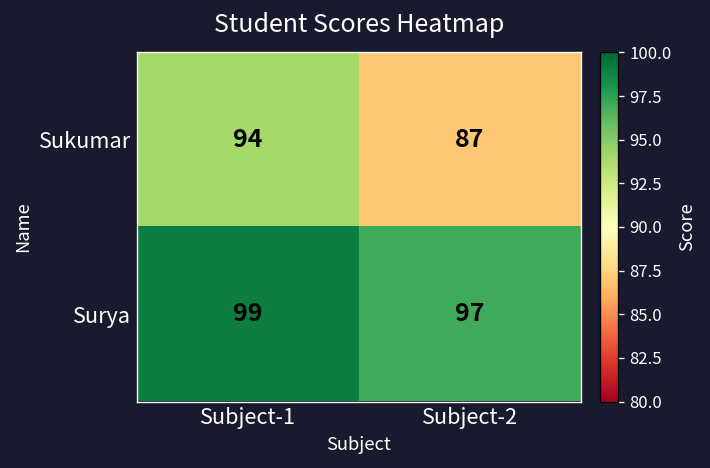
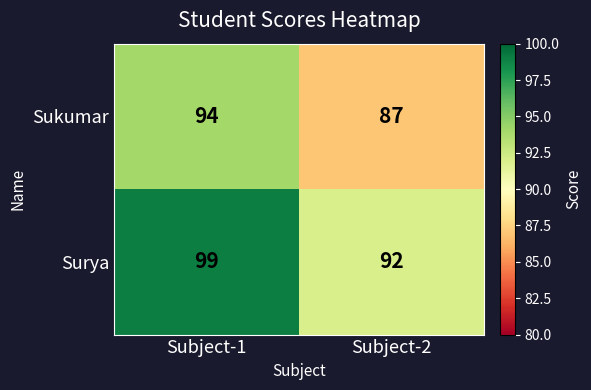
  {
    "Sukumar": {
      "Subject-1": 94,
      "Subject-2": 87
    },
    "Surya": {
      "Subject-1": 99,
-     "Subject-2": 97
+     "Subject-2": 92
    }
  }
